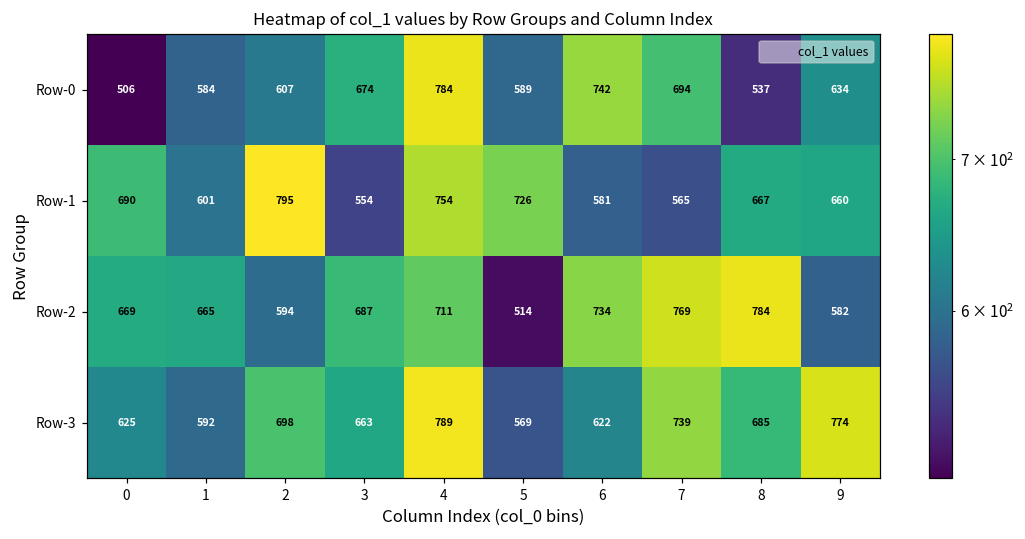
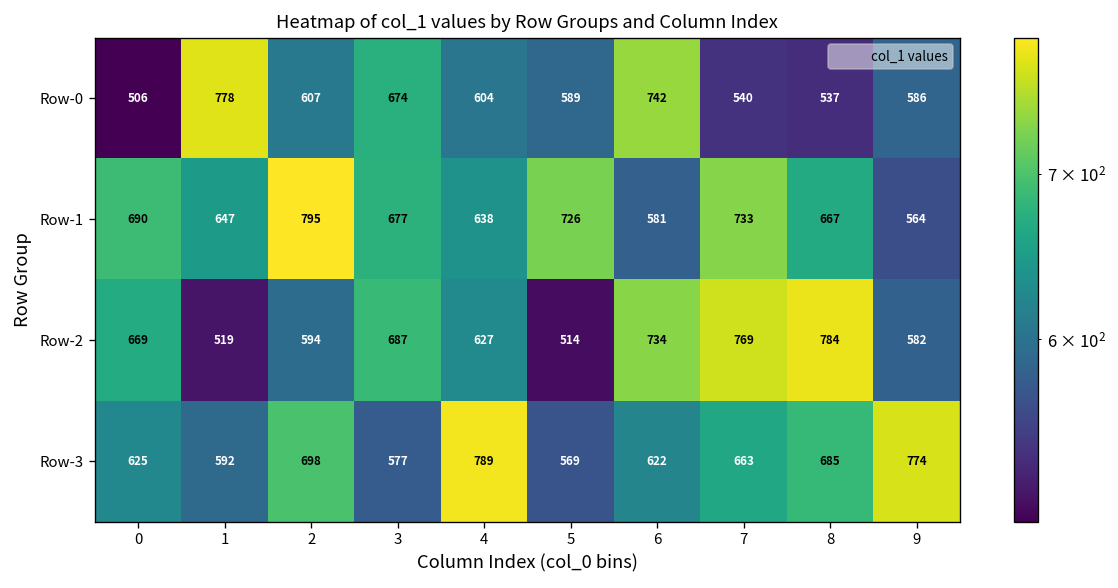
  {
    "Row-0": {
      "0": 506,
-     "1": 584,
+     "1": 778,
      "2": 607,
      "3": 674,
-     "4": 784,
+     "4": 604,
      "5": 589,
      "6": 742,
-     "7": 694,
+     "7": 540,
      "8": 537,
-     "9": 634
+     "9": 586
    },
    "Row-1": {
      "0": 690,
-     "1": 601,
+     "1": 647,
      "2": 795,
-     "3": 554,
-     "4": 754,
+     "3": 677,
+     "4": 638,
      "5": 726,
      "6": 581,
-     "7": 565,
+     "7": 733,
      "8": 667,
-     "9": 660
+     "9": 564
    },
    "Row-2": {
      "0": 669,
-     "1": 665,
+     "1": 519,
      "2": 594,
      "3": 687,
-     "4": 711,
+     "4": 627,
      "5": 514,
      "6": 734,
      "7": 769,
      "8": 784,
      "9": 582
    },
    "Row-3": {
      "0": 625,
      "1": 592,
      "2": 698,
-     "3": 663,
+     "3": 577,
      "4": 789,
      "5": 569,
      "6": 622,
-     "7": 739,
+     "7": 663,
      "8": 685,
      "9": 774
    }
  }
